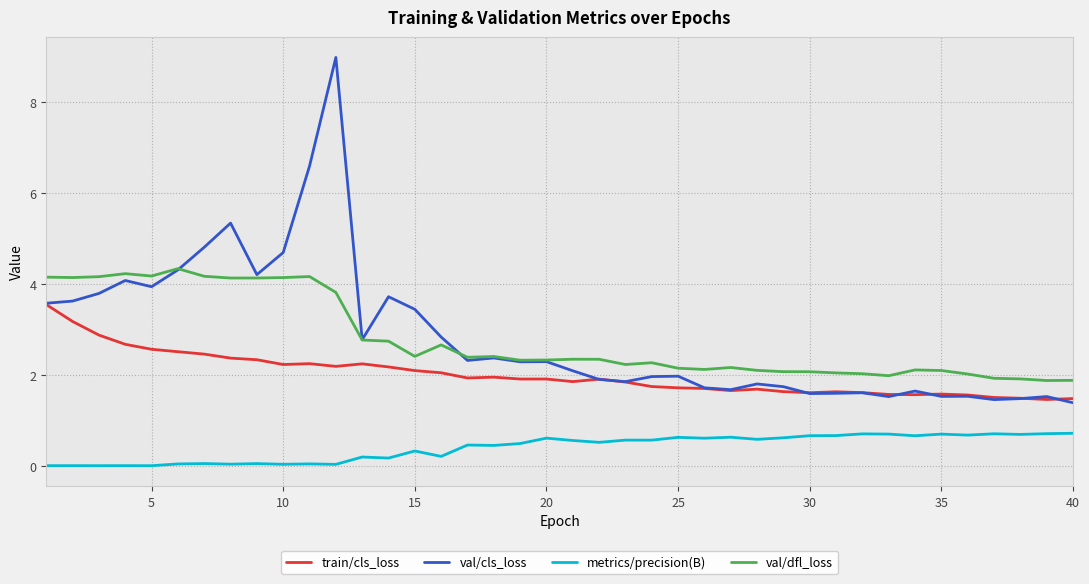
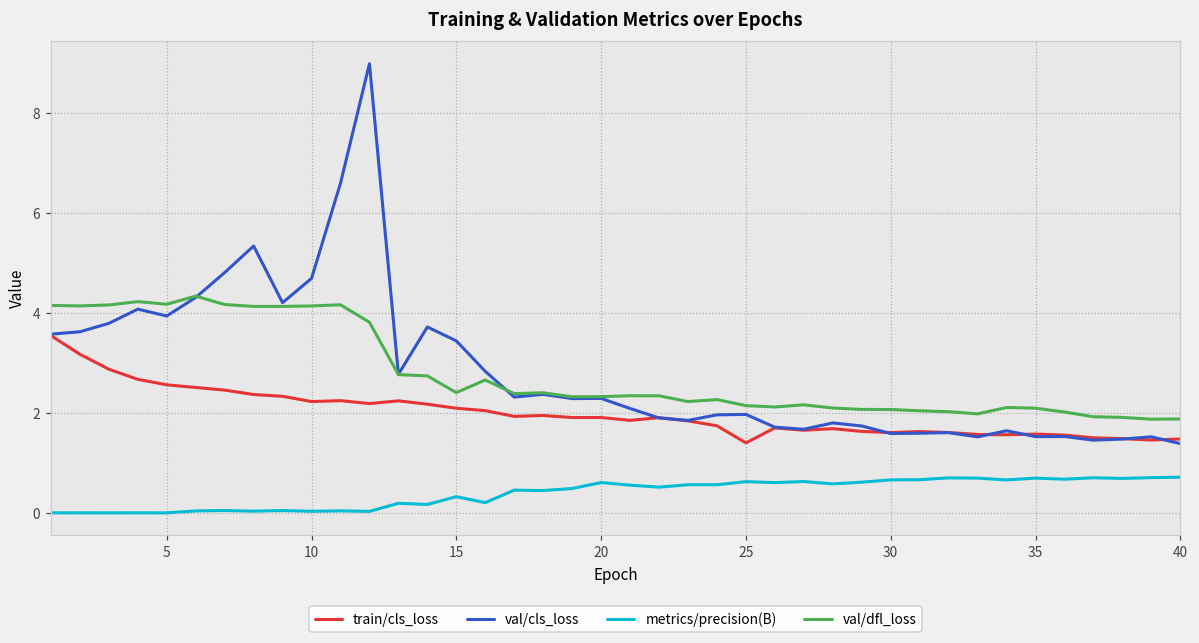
  {
    "train/cls_loss": {
      "5": 2.6,
      "10": 2.2,
      "15": 2.1,
      "20": 1.9,
-     "25": 1.7,
+     "25": 1.4,
      "40": 1.5
    },
    "val/cls_loss": {
      "5": 3.9,
      "10": 4.7,
      "15": 3.4,
      "25": 2.0,
      "40": 1.4
    },
    "metrics/precision(B)": {
      "5": 0.0,
      "10": 0.0,
      "15": 0.3,
      "20": 0.6,
      "25": 0.6,
      "30": 0.7,
      "35": 0.7,
      "40": 0.7
    },
    "val/dfl_loss": {
      "5": 4.2,
      "10": 4.1,
      "15": 2.4,
      "25": 2.2,
      "30": 2.1,
      "35": 2.1,
      "40": 1.9
    }
  }
